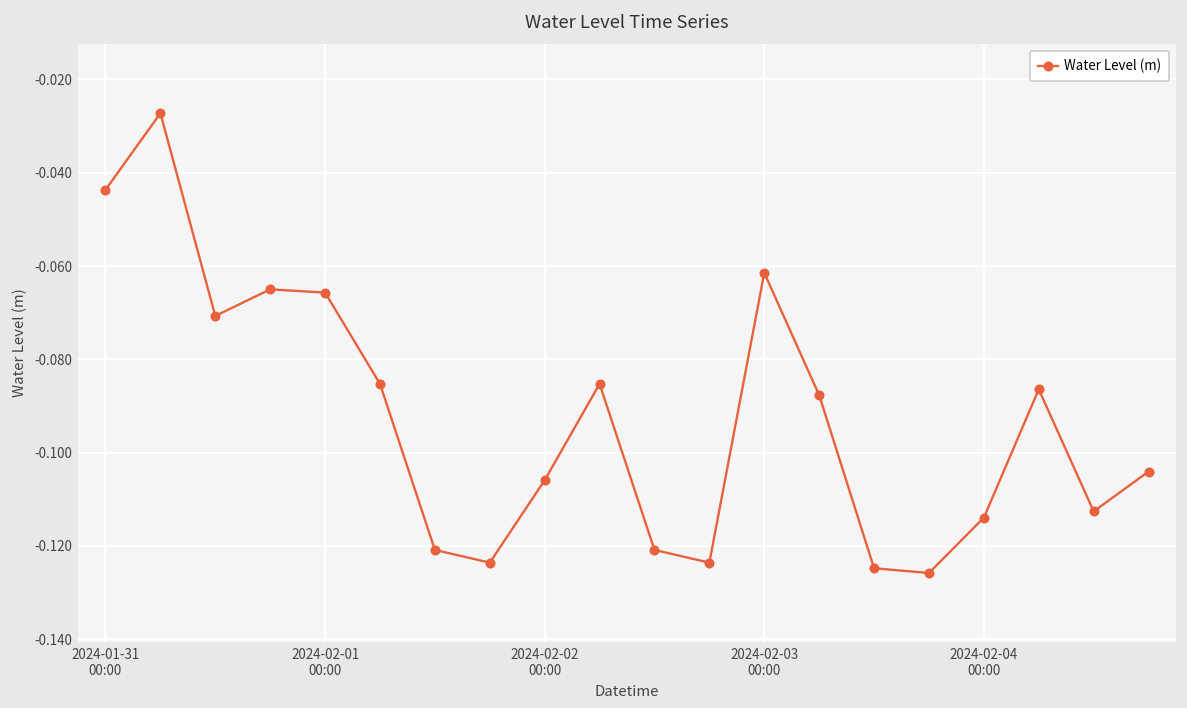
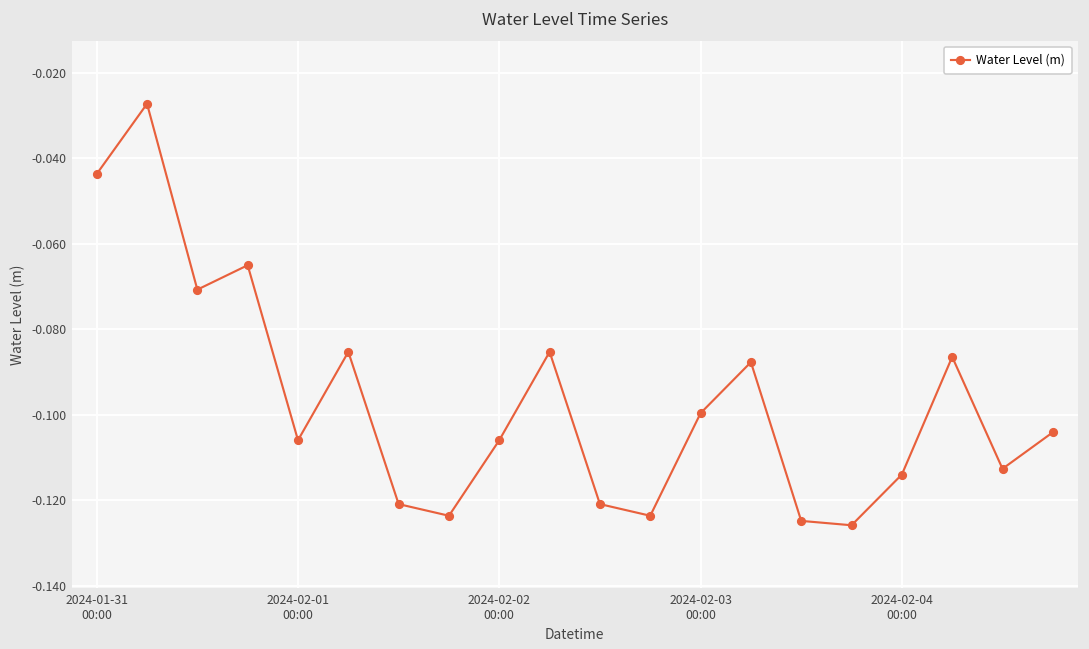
  {
    "2024-01-31 00:00": -0.044,
-   "2024-02-01 00:00": -0.066,
+   "2024-02-01 00:00": -0.106,
    "2024-02-02 00:00": -0.106,
-   "2024-02-03 00:00": -0.061,
+   "2024-02-03 00:00": -0.100,
    "2024-02-04 00:00": -0.114
  }
